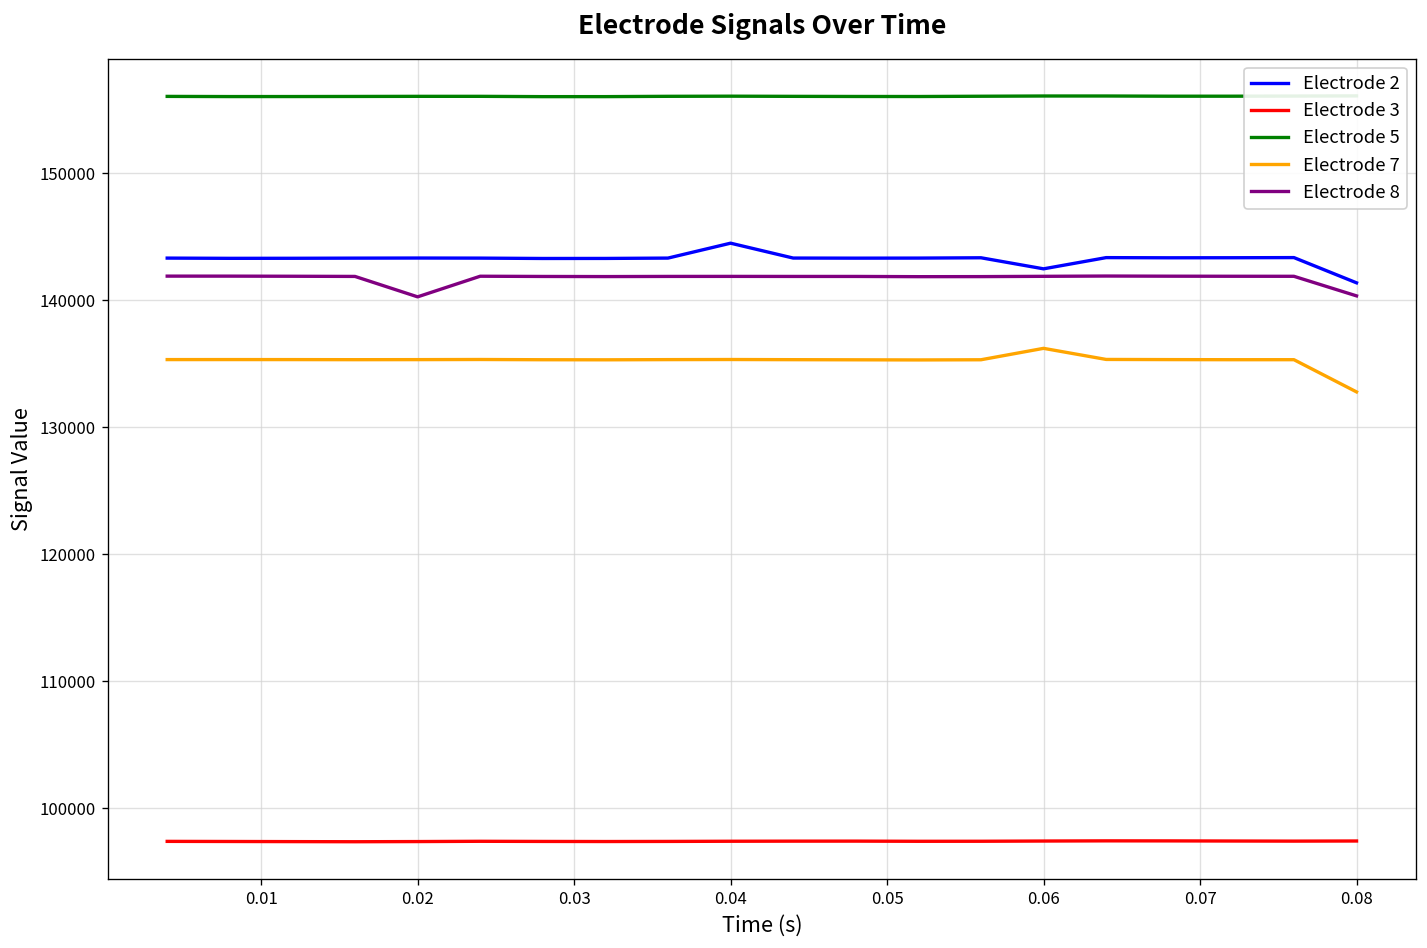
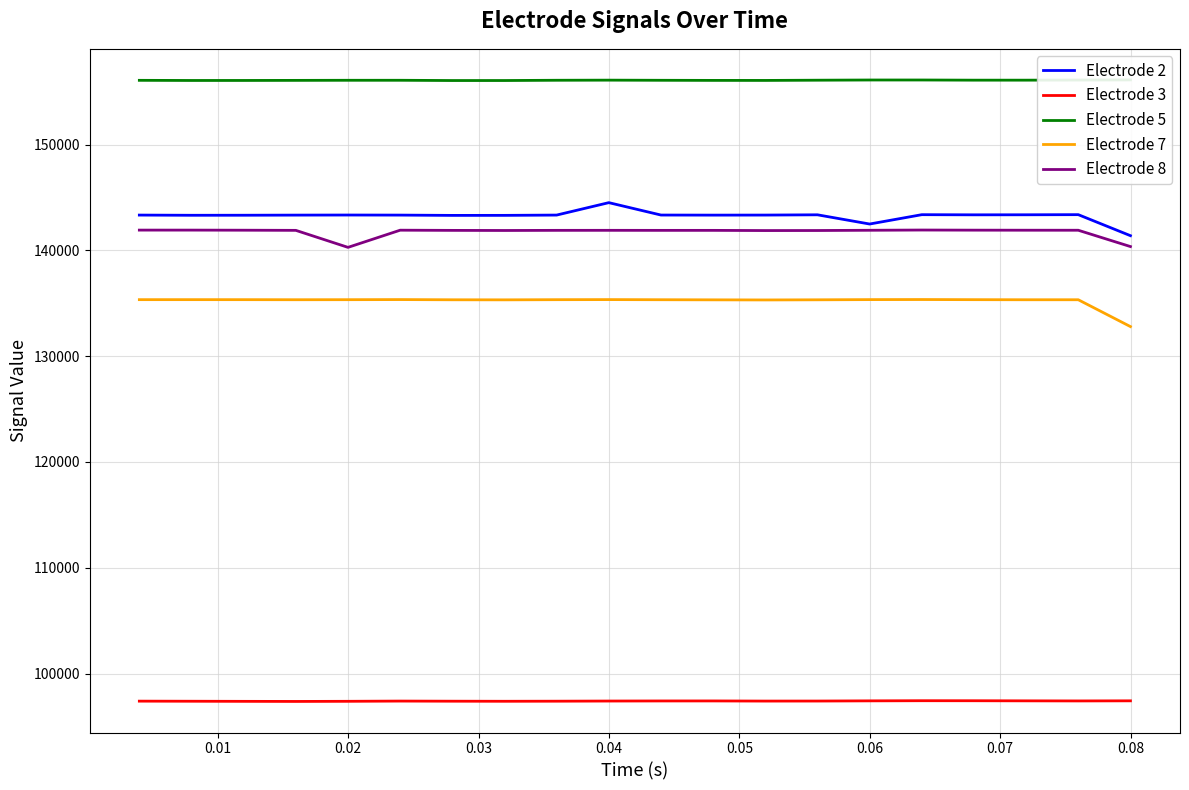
  {
    "Electrode 2": {
      "0.02": 143300,
      "0.04": 144500,
      "0.06": 142500,
      "0.08": 141400
    },
    "Electrode 3": {
      "0.02": 97400,
      "0.04": 97400,
      "0.06": 97400,
      "0.08": 97400
    },
    "Electrode 5": {
      "0.02": 156100,
      "0.04": 156100,
      "0.06": 156100
    },
    "Electrode 7": {
      "0.02": 135300,
      "0.04": 135300,
-     "0.06": 136200,
+     "0.06": 135300,
      "0.08": 132800
    },
    "Electrode 8": {
      "0.02": 140300,
      "0.04": 141900,
      "0.06": 141900,
      "0.08": 140400
    }
  }
